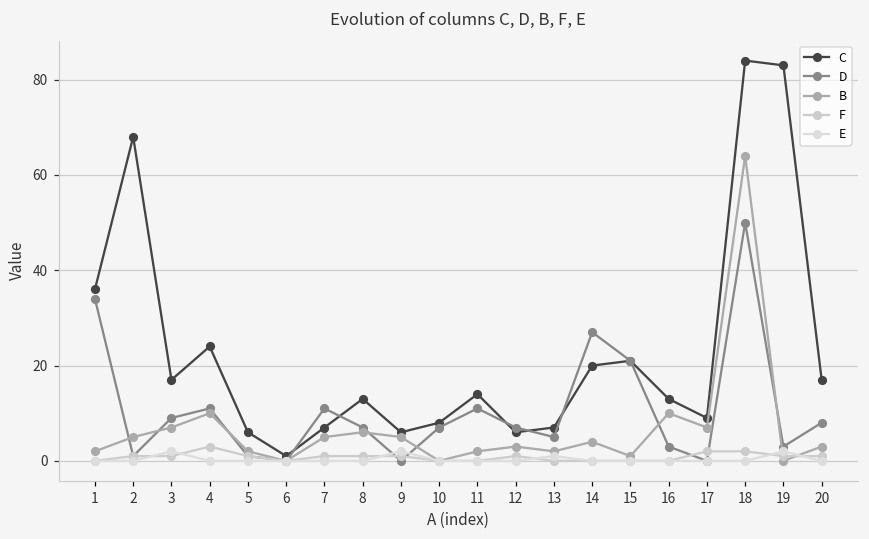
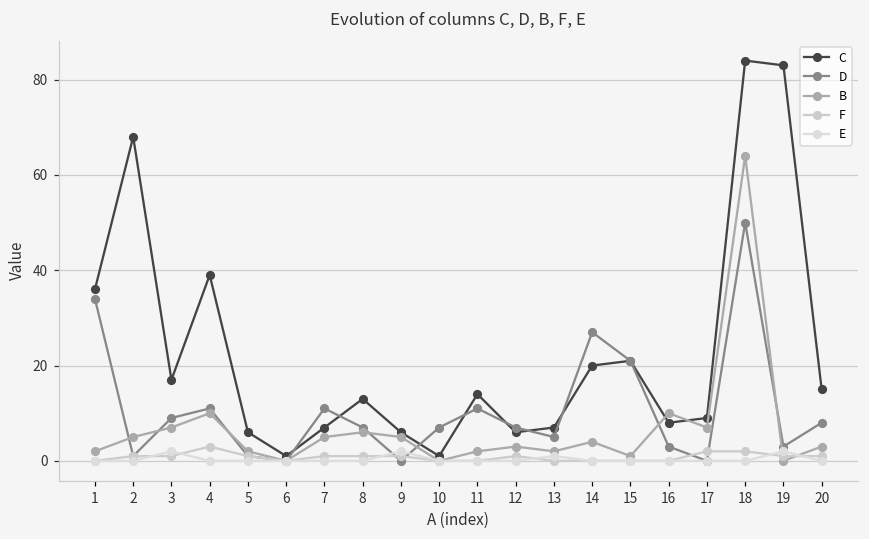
  {
    "C": {
      "1": 36,
      "2": 68,
      "3": 17,
-     "4": 24,
+     "4": 39,
      "5": 6,
      "6": 1,
      "7": 7,
      "8": 13,
      "9": 6,
-     "10": 8,
+     "10": 1,
      "11": 14,
      "12": 6,
      "13": 7,
      "14": 20,
-     "16": 13,
+     "16": 8,
      "17": 9,
      "18": 84,
      "19": 83,
-     "20": 17
+     "20": 15
    }
  }
